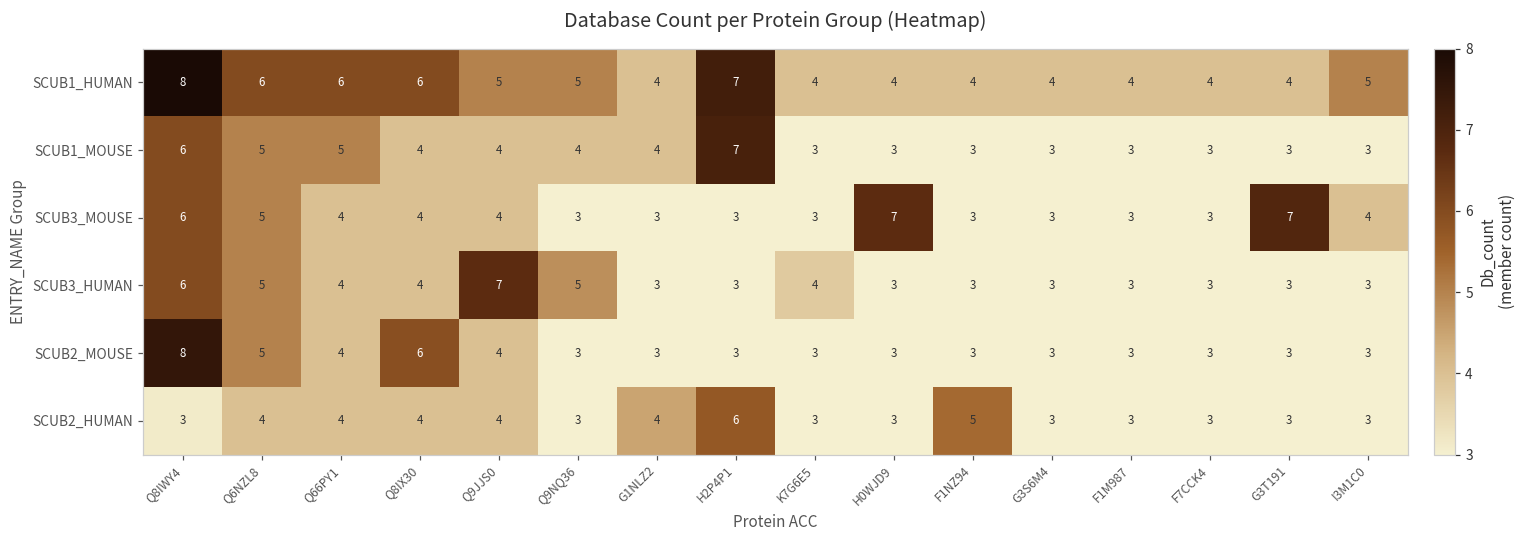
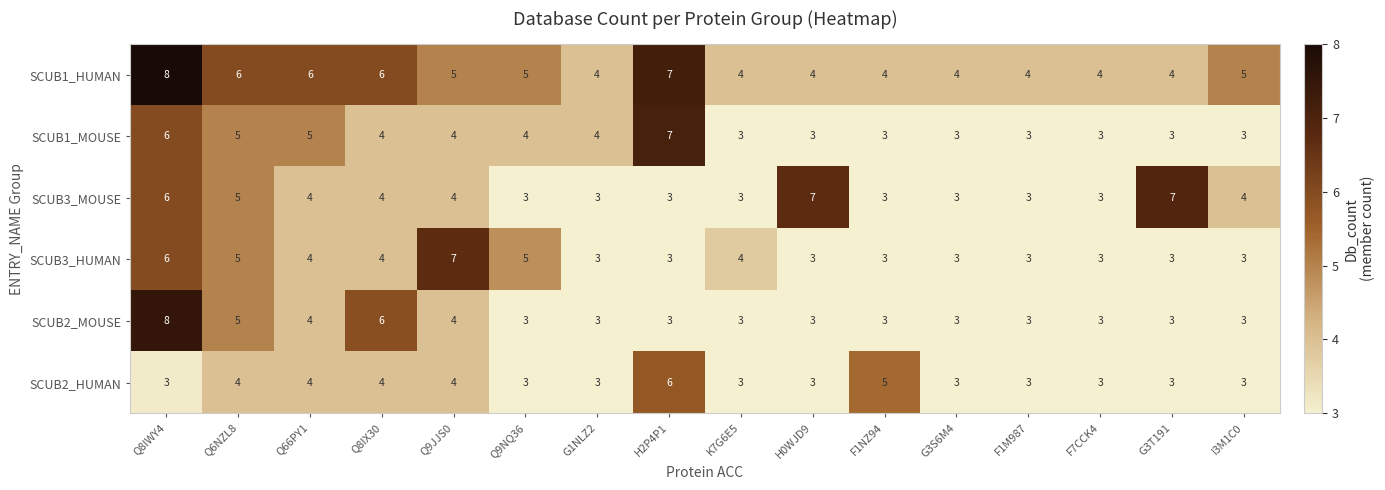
  {
    "SCUB1_HUMAN": {
      "Q8IWY4": 8,
      "Q6NZL8": 6,
      "Q66PY1": 6,
      "Q8IX30": 6,
      "Q9JJS0": 5,
      "Q9NQ36": 5,
      "G1NLZ2": 4,
      "H2P4P1": 7,
      "K7G6E5": 4,
      "H0WJD9": 4,
      "F1NZ94": 4,
      "G3S6M4": 4,
      "F1M987": 4,
      "F7CCK4": 4,
      "G3T191": 4,
      "I3M1C0": 5
    },
    "SCUB1_MOUSE": {
      "Q8IWY4": 6,
      "Q6NZL8": 5,
      "Q66PY1": 5,
      "Q8IX30": 4,
      "Q9JJS0": 4,
      "Q9NQ36": 4,
      "G1NLZ2": 4,
      "H2P4P1": 7,
      "K7G6E5": 3,
      "H0WJD9": 3,
      "F1NZ94": 3,
      "G3S6M4": 3,
      "F1M987": 3,
      "F7CCK4": 3,
      "G3T191": 3,
      "I3M1C0": 3
    },
    "SCUB3_MOUSE": {
      "Q8IWY4": 6,
      "Q6NZL8": 5,
      "Q66PY1": 4,
      "Q8IX30": 4,
      "Q9JJS0": 4,
      "Q9NQ36": 3,
      "G1NLZ2": 3,
      "H2P4P1": 3,
      "K7G6E5": 3,
      "H0WJD9": 7,
      "F1NZ94": 3,
      "G3S6M4": 3,
      "F1M987": 3,
      "F7CCK4": 3,
      "G3T191": 7,
      "I3M1C0": 4
    },
    "SCUB3_HUMAN": {
      "Q8IWY4": 6,
      "Q6NZL8": 5,
      "Q66PY1": 4,
      "Q8IX30": 4,
      "Q9JJS0": 7,
      "Q9NQ36": 5,
      "G1NLZ2": 3,
      "H2P4P1": 3,
      "K7G6E5": 4,
      "H0WJD9": 3,
      "F1NZ94": 3,
      "G3S6M4": 3,
      "F1M987": 3,
      "F7CCK4": 3,
      "G3T191": 3,
      "I3M1C0": 3
    },
    "SCUB2_MOUSE": {
      "Q8IWY4": 8,
      "Q6NZL8": 5,
      "Q66PY1": 4,
      "Q8IX30": 6,
      "Q9JJS0": 4,
      "Q9NQ36": 3,
      "G1NLZ2": 3,
      "H2P4P1": 3,
      "K7G6E5": 3,
      "H0WJD9": 3,
      "F1NZ94": 3,
      "G3S6M4": 3,
      "F1M987": 3,
      "F7CCK4": 3,
      "G3T191": 3,
      "I3M1C0": 3
    },
    "SCUB2_HUMAN": {
      "Q8IWY4": 3,
      "Q6NZL8": 4,
      "Q66PY1": 4,
      "Q8IX30": 4,
      "Q9JJS0": 4,
      "Q9NQ36": 3,
-     "G1NLZ2": 4,
+     "G1NLZ2": 3,
      "H2P4P1": 6,
      "K7G6E5": 3,
      "H0WJD9": 3,
      "F1NZ94": 5,
      "G3S6M4": 3,
      "F1M987": 3,
      "F7CCK4": 3,
      "G3T191": 3,
      "I3M1C0": 3
    }
  }
